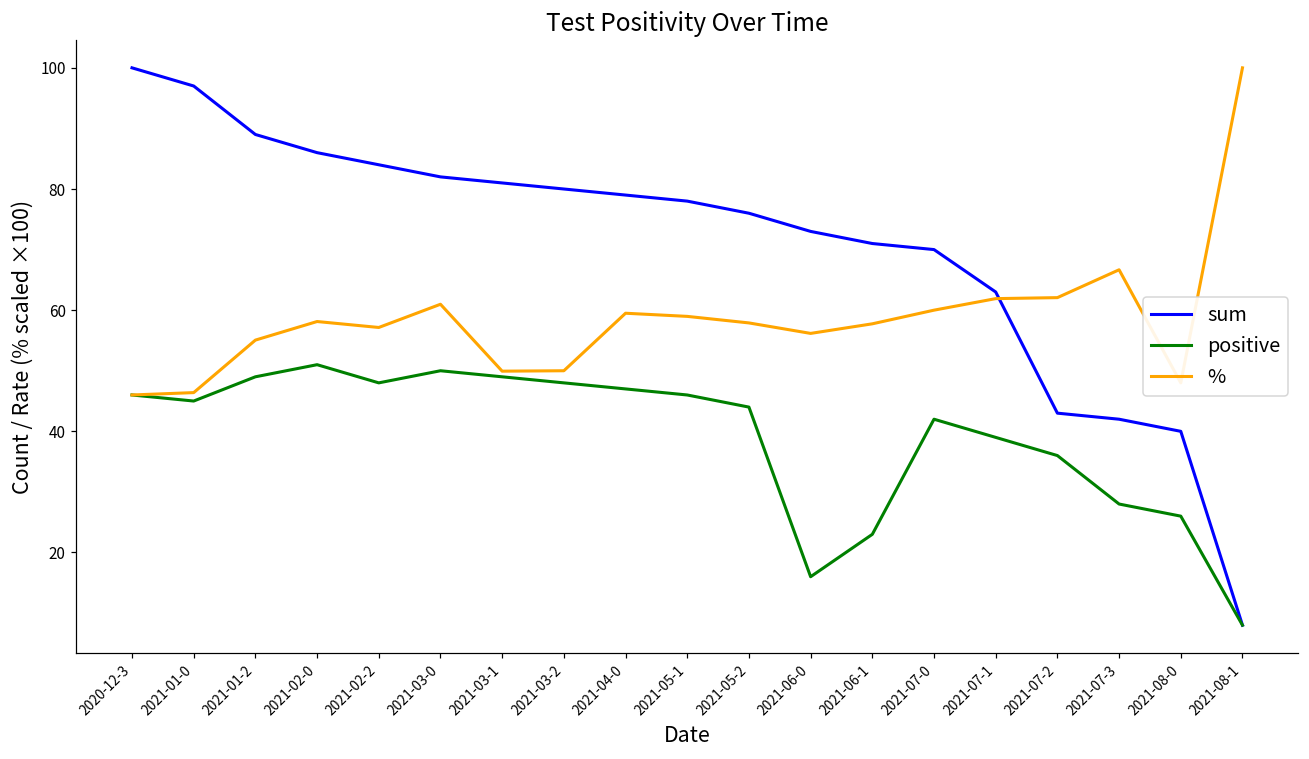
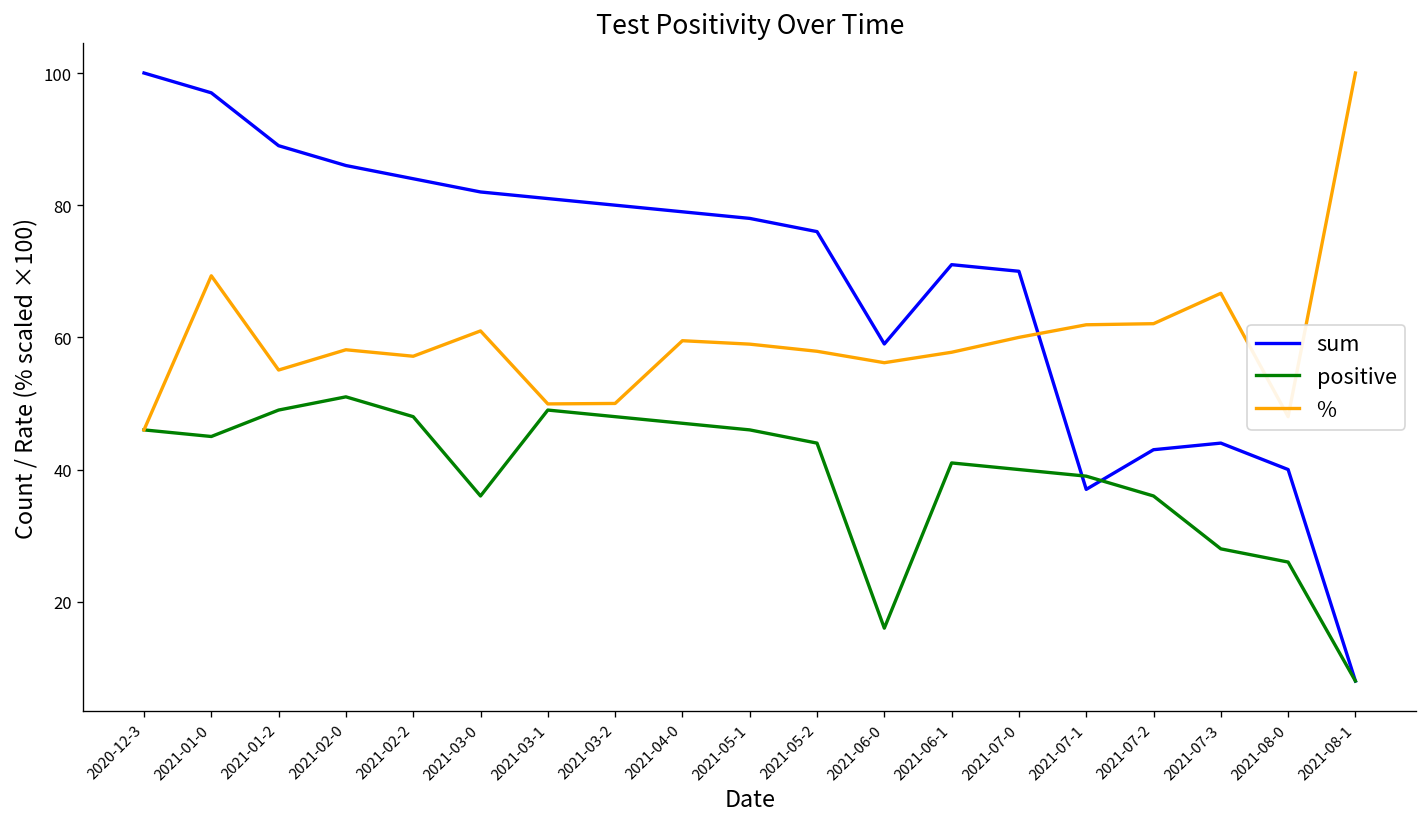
  {
    "sum": {
      "2020-12-3": 100,
      "2021-01-0": 97,
      "2021-01-2": 89,
      "2021-02-0": 86,
      "2021-02-2": 84,
      "2021-03-0": 82,
      "2021-03-1": 81,
      "2021-03-2": 80,
      "2021-04-0": 79,
      "2021-05-1": 78,
      "2021-05-2": 76,
-     "2021-06-0": 73,
+     "2021-06-0": 59,
      "2021-06-1": 71,
      "2021-07-0": 70,
-     "2021-07-1": 63,
+     "2021-07-1": 37,
      "2021-07-2": 43,
-     "2021-07-3": 42,
+     "2021-07-3": 44,
      "2021-08-0": 40
    },
    "positive": {
      "2021-01-0": 45,
      "2021-01-2": 49,
      "2021-02-0": 51,
      "2021-02-2": 48,
-     "2021-03-0": 50,
+     "2021-03-0": 36,
      "2021-03-1": 49,
      "2021-03-2": 48,
      "2021-04-0": 47,
      "2021-05-1": 46,
      "2021-05-2": 44,
      "2021-06-0": 16,
-     "2021-06-1": 23,
-     "2021-07-0": 42,
+     "2021-06-1": 41,
+     "2021-07-0": 40,
      "2021-07-1": 39,
      "2021-07-2": 36,
      "2021-07-3": 28,
      "2021-08-0": 26
    },
    "%": {
-     "2021-01-0": 46,
+     "2021-01-0": 69,
      "2021-01-2": 55,
      "2021-02-0": 58,
      "2021-02-2": 57,
      "2021-03-0": 61,
      "2021-03-1": 50,
      "2021-03-2": 50,
      "2021-04-0": 59,
      "2021-05-1": 59,
      "2021-05-2": 58,
      "2021-06-0": 56,
      "2021-06-1": 58,
      "2021-07-0": 60,
      "2021-07-1": 62,
      "2021-07-2": 62,
      "2021-07-3": 67,
      "2021-08-1": 100
    }
  }
